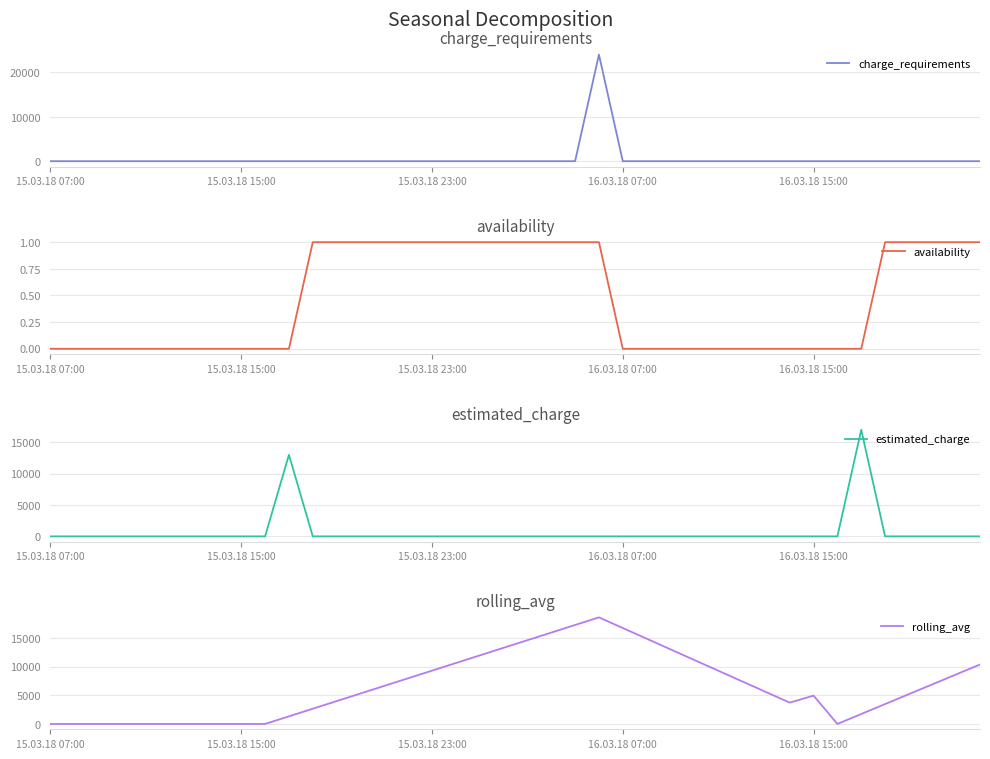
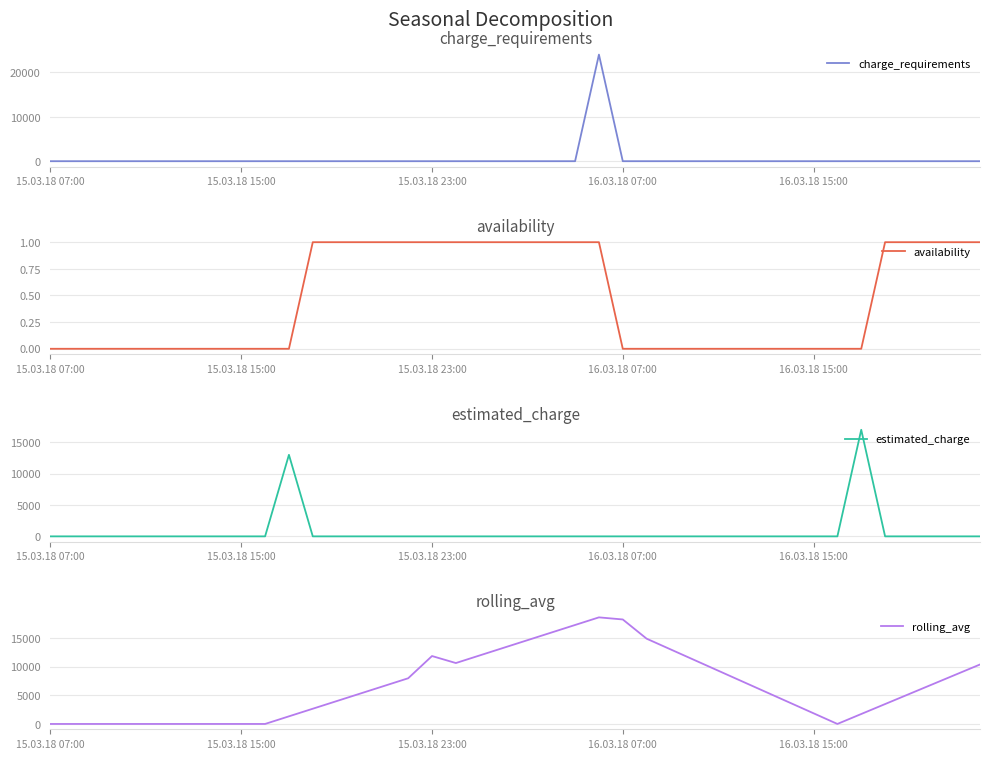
  {
    "charge_requirements": {
      "15.03.18 07:00": 0,
      "15.03.18 15:00": 0,
      "15.03.18 23:00": 0,
      "16.03.18 07:00": 0,
      "16.03.18 15:00": 0
    },
    "availability": {
      "15.03.18 07:00": 0.00,
      "15.03.18 15:00": 0.00,
      "15.03.18 23:00": 1.00,
      "16.03.18 07:00": 0.00,
      "16.03.18 15:00": 0.00
    },
    "estimated_charge": {
      "15.03.18 07:00": 0,
      "15.03.18 15:00": 0,
      "15.03.18 23:00": 0,
      "16.03.18 07:00": 0,
      "16.03.18 15:00": 0
    },
    "rolling_avg": {
      "15.03.18 07:00": 0,
      "15.03.18 15:00": 0,
-     "15.03.18 23:00": 9000,
-     "16.03.18 07:00": 17000,
-     "16.03.18 15:00": 5000
+     "15.03.18 23:00": 12000,
+     "16.03.18 07:00": 18000,
+     "16.03.18 15:00": 2000
    }
  }
